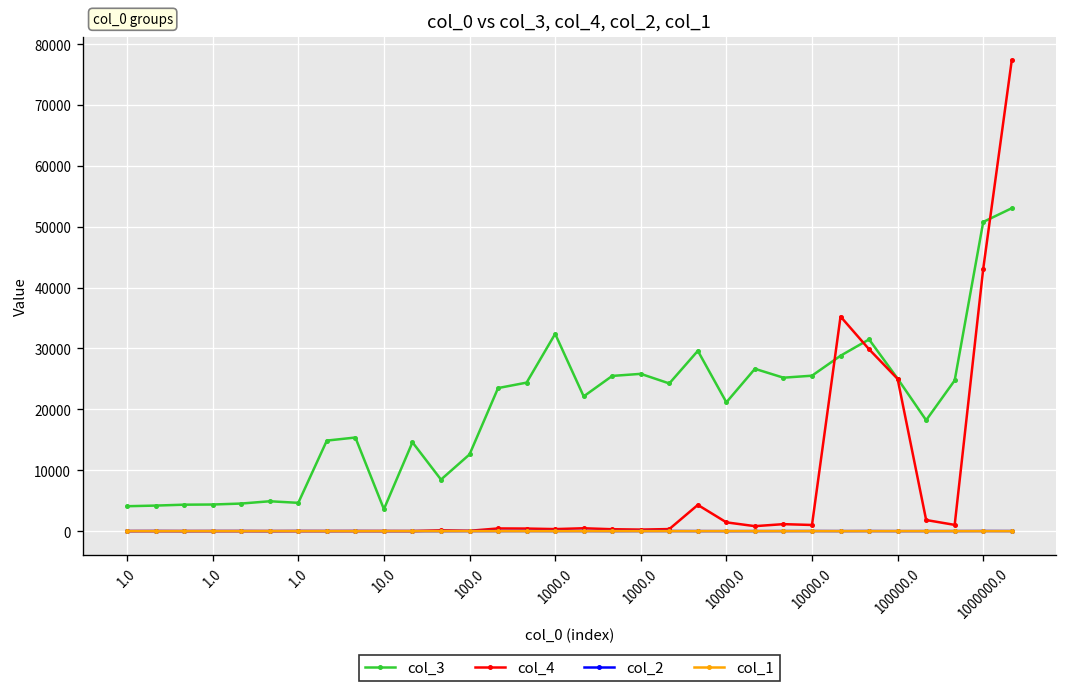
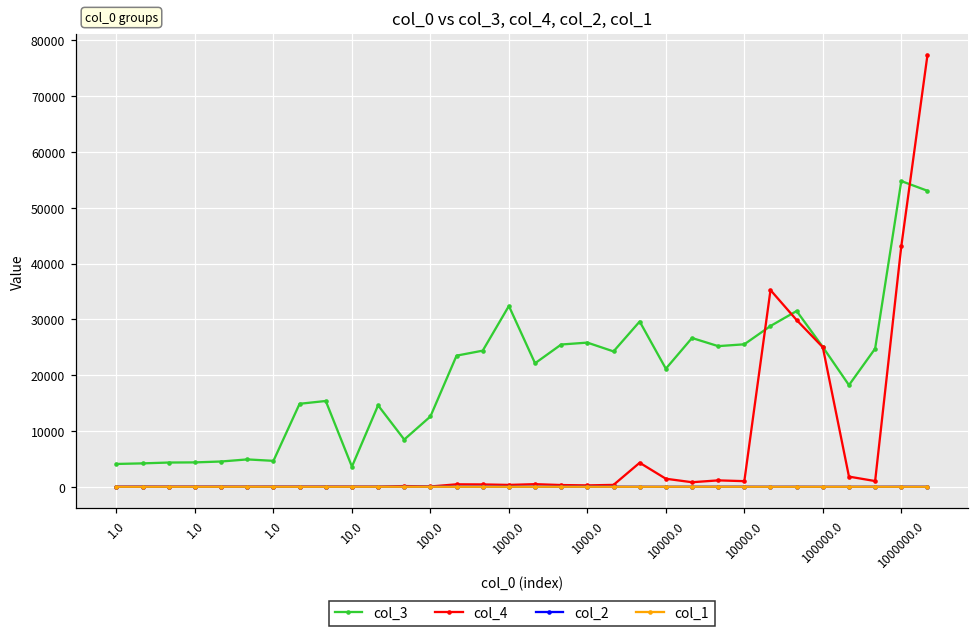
  {
    "col_3": {
      "10.0": 4000,
      "100.0": 13000,
-     "1000000.0": 51000
+     "1000000.0": 55000
    },
    "col_4": {
      "1000000.0": 43000
    },
    "col_1": {
      "100000.0": 0,
      "1000000.0": 0
    }
  }
